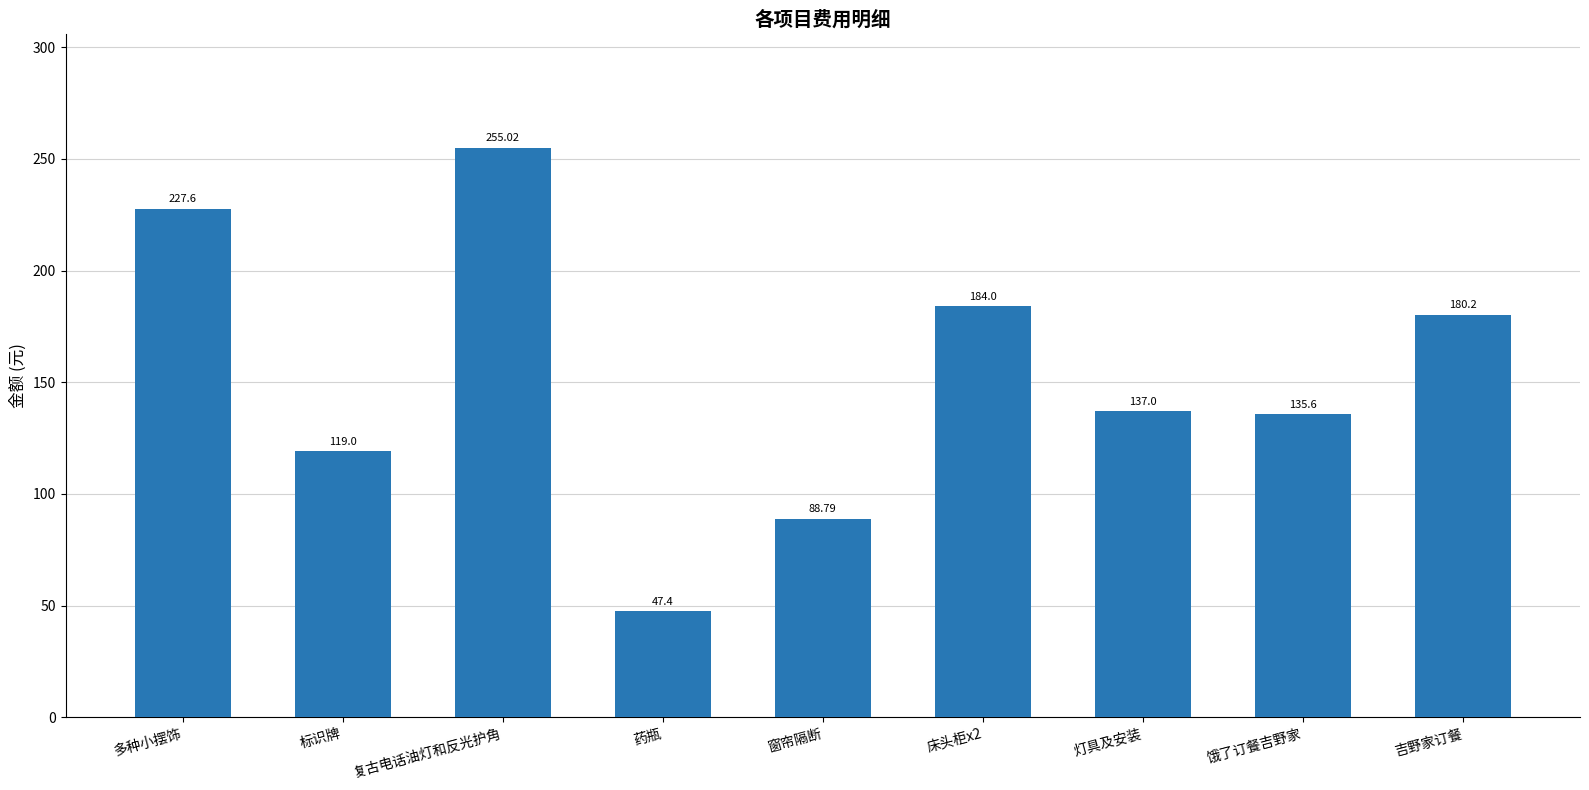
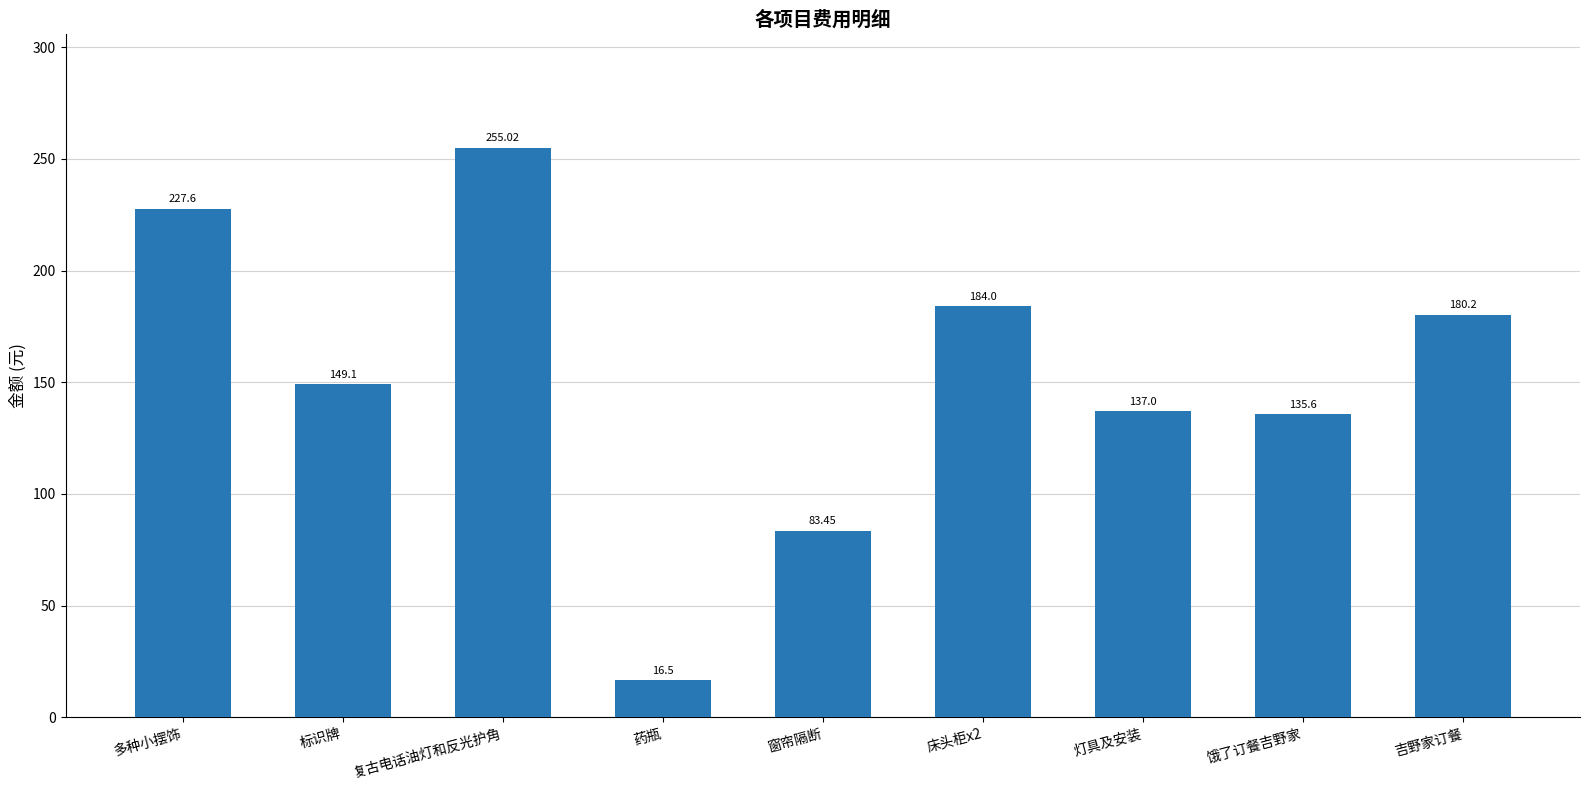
  {
    "多种小摆饰": 227.6,
-   "标识牌": 119.0,
+   "标识牌": 149.1,
    "复古电话油灯和反光护角": 255.02,
-   "药瓶": 47.4,
-   "窗帘隔断": 88.79,
+   "药瓶": 16.5,
+   "窗帘隔断": 83.45,
    "床头柜x2": 184.0,
    "灯具及安装": 137.0,
    "饿了订餐吉野家": 135.6,
    "吉野家订餐": 180.2
  }
